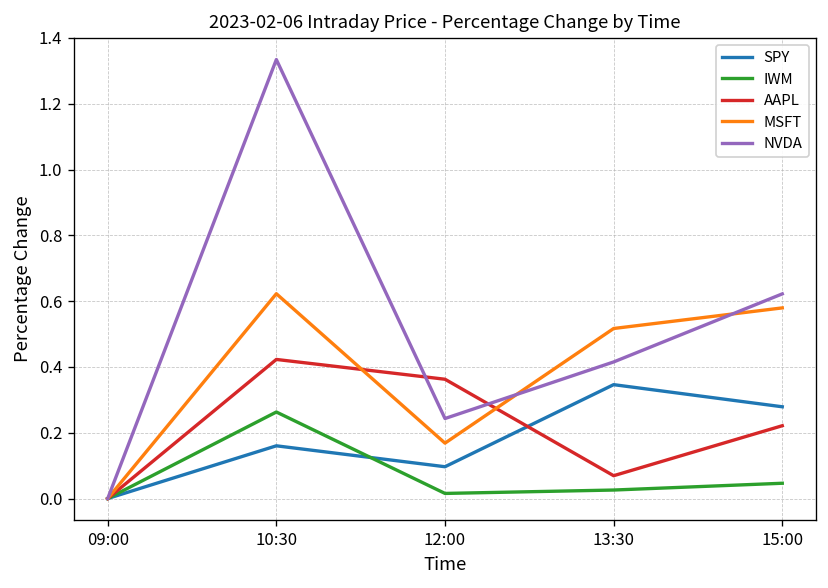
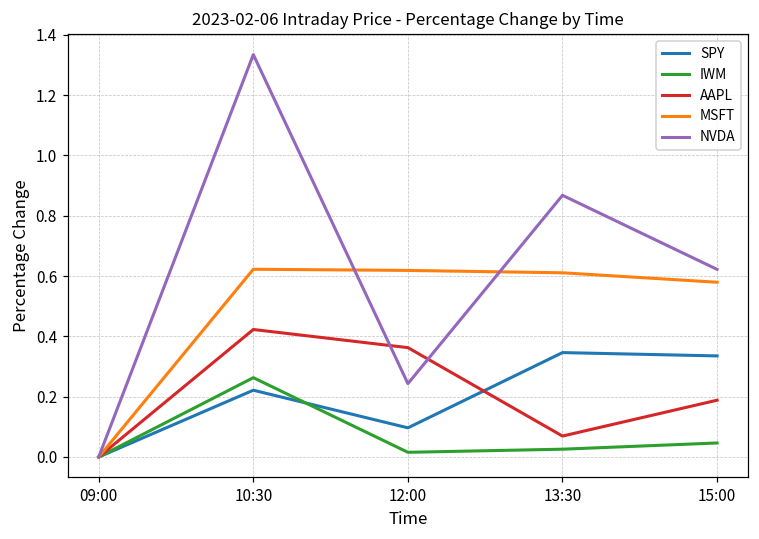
  {
    "SPY": {
-     "10:30": 0.16,
+     "10:30": 0.22,
      "12:00": 0.10,
      "13:30": 0.35,
-     "15:00": 0.28
+     "15:00": 0.34
    },
    "IWM": {
      "10:30": 0.26,
      "12:00": 0.02,
      "13:30": 0.03,
      "15:00": 0.05
    },
    "AAPL": {
      "10:30": 0.42,
      "12:00": 0.36,
      "13:30": 0.07,
-     "15:00": 0.22
+     "15:00": 0.19
    },
    "MSFT": {
      "10:30": 0.62,
-     "12:00": 0.17,
-     "13:30": 0.52,
+     "12:00": 0.62,
+     "13:30": 0.61,
      "15:00": 0.58
    },
    "NVDA": {
      "10:30": 1.33,
      "12:00": 0.24,
-     "13:30": 0.42,
+     "13:30": 0.87,
      "15:00": 0.62
    }
  }
